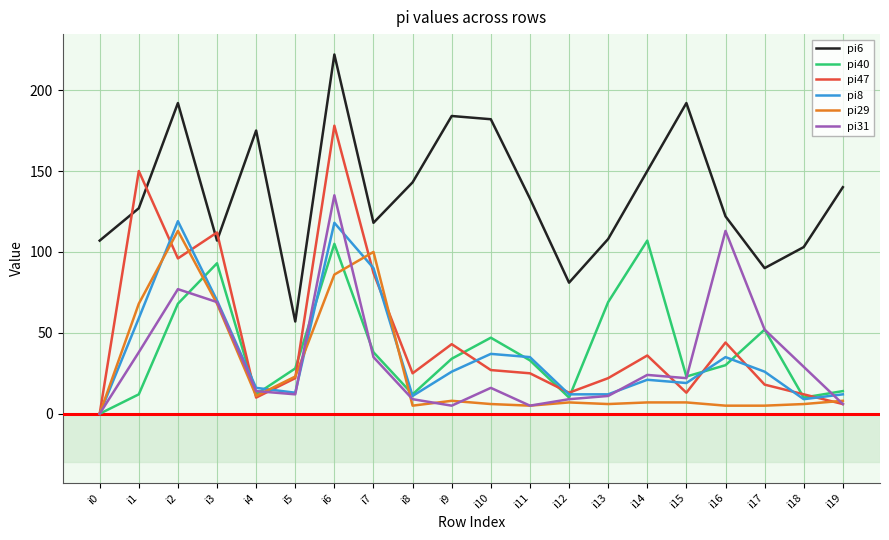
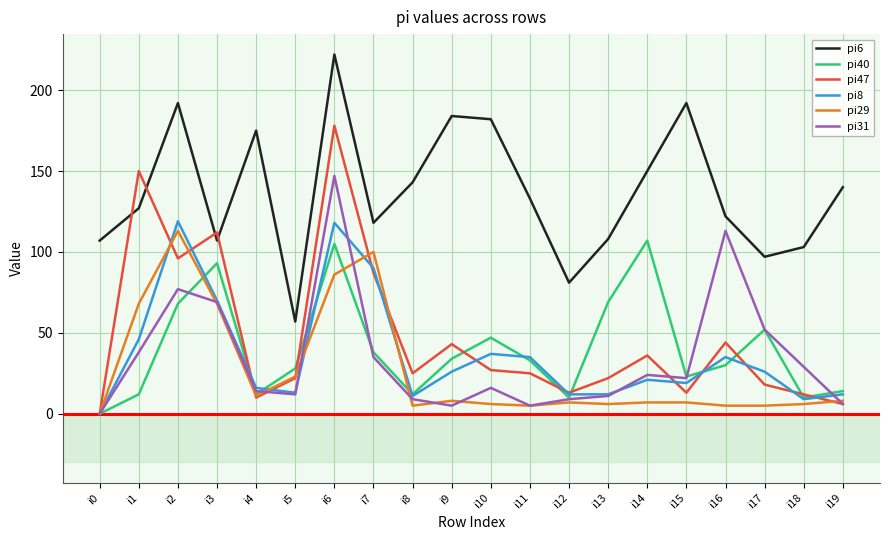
  {
    "pi6": {
      "i0": 107,
      "i1": 127,
      "i2": 192,
      "i3": 107,
      "i4": 175,
      "i5": 57,
      "i6": 222,
      "i7": 118,
      "i8": 143,
      "i9": 184,
      "i10": 182,
      "i11": 133,
      "i12": 81,
      "i13": 108,
      "i14": 150,
      "i15": 192,
      "i16": 122,
-     "i17": 90,
+     "i17": 97,
      "i18": 103,
      "i19": 140
    },
    "pi40": {
      "i1": 12,
      "i2": 68,
      "i3": 93,
      "i5": 28,
      "i6": 105,
      "i7": 38,
      "i9": 34,
      "i10": 47,
      "i11": 33,
      "i13": 69,
      "i14": 107,
      "i16": 30,
      "i19": 14
    },
    "pi8": {
-     "i1": 59,
+     "i1": 46,
      "i2": 119,
      "i4": 16,
      "i6": 118,
      "i7": 90,
      "i9": 26,
      "i10": 37,
      "i11": 35,
      "i14": 21,
      "i15": 19,
      "i16": 35,
      "i17": 26,
      "i19": 12
    },
    "pi31": {
      "i1": 38,
      "i2": 77,
      "i4": 14,
-     "i6": 135,
+     "i6": 147,
      "i7": 35,
      "i8": 9,
      "i9": 5,
      "i10": 16,
      "i14": 24,
      "i16": 113,
      "i18": 29
    }
  }
